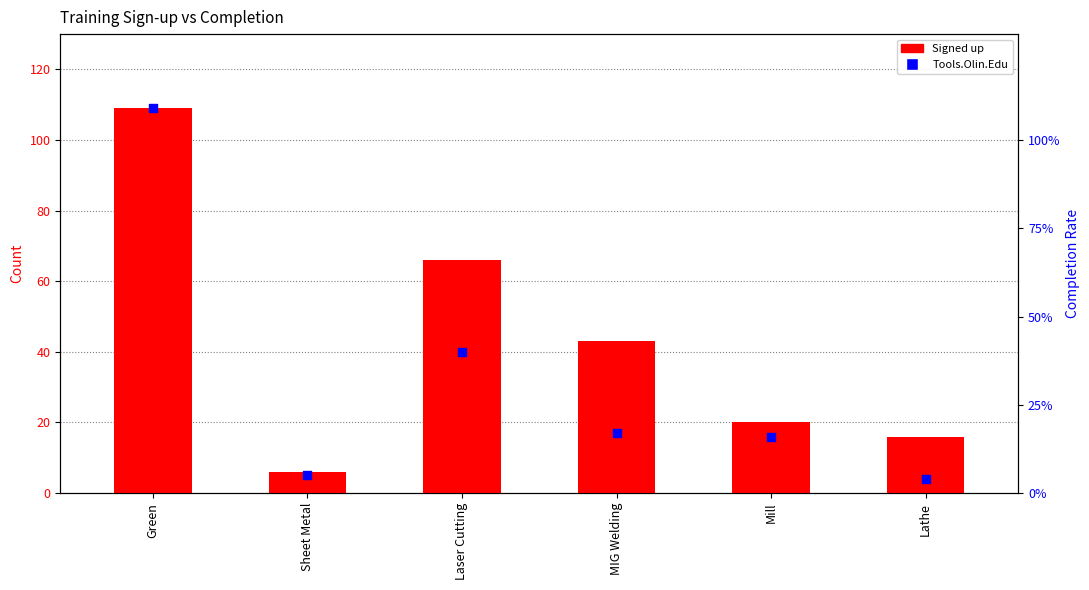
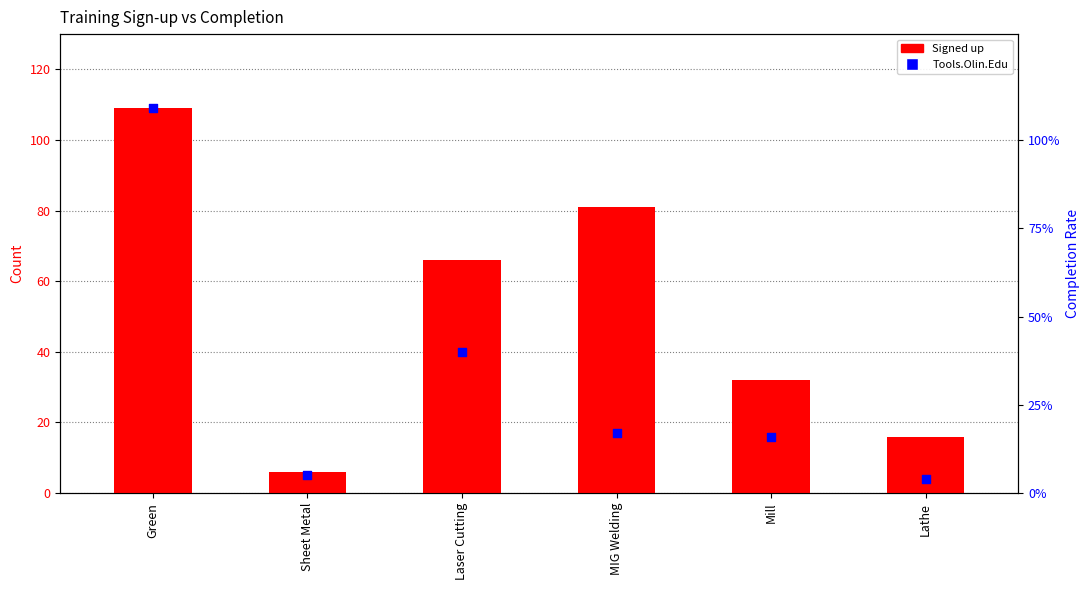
  {
    "Signed up": {
      "Green": 109,
      "Sheet Metal": 6,
      "Laser Cutting": 66,
-     "MIG Welding": 43,
-     "Mill": 20,
+     "MIG Welding": 81,
+     "Mill": 32,
      "Lathe": 16
    }
  }
